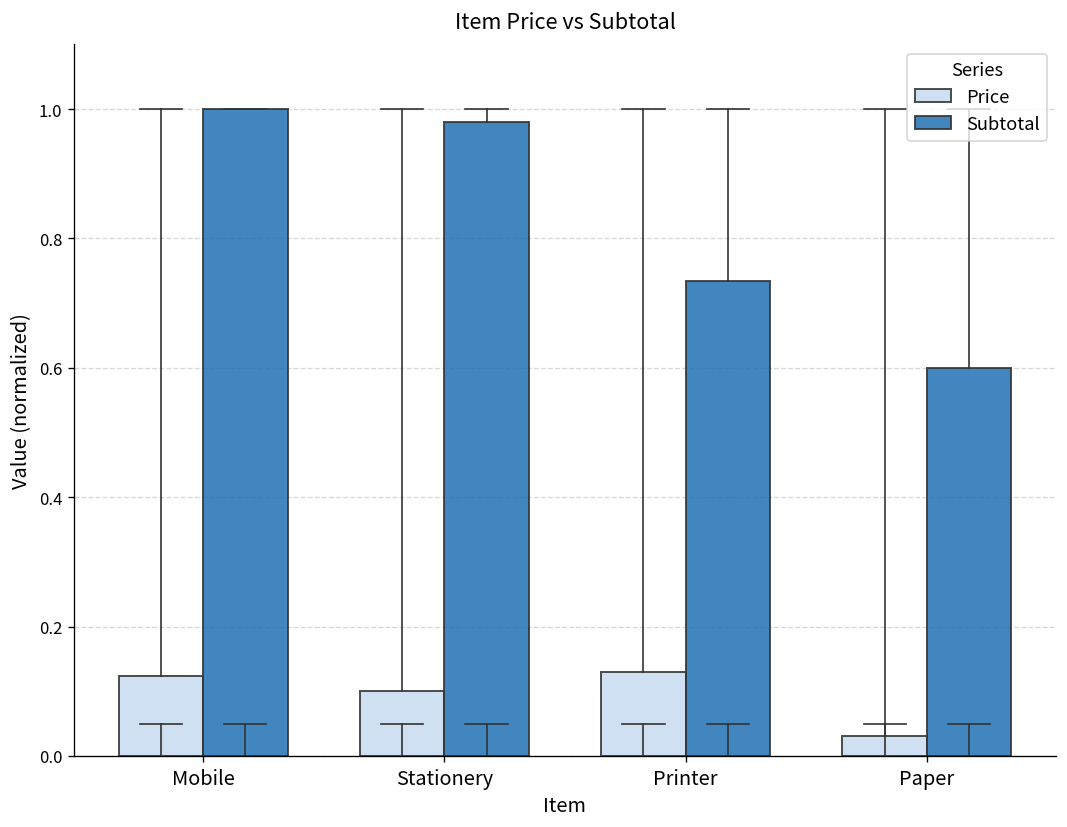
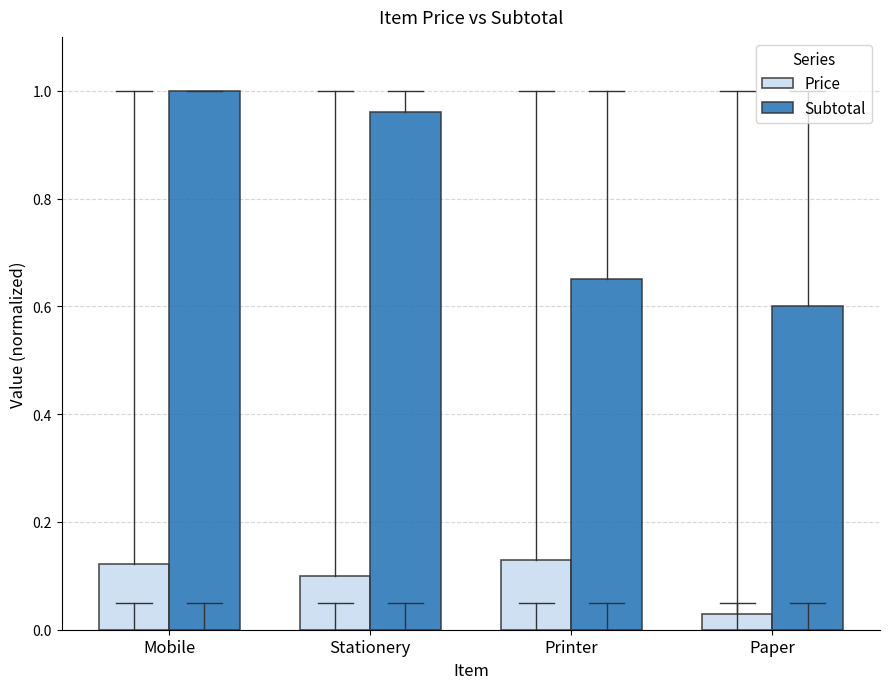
  {
    "Price": {
      "Mobile": 0.12,
      "Stationery": 0.10,
      "Printer": 0.13,
      "Paper": 0.03
    },
    "Subtotal": {
      "Mobile": 1.00,
-     "Stationery": 0.98,
-     "Printer": 0.73,
+     "Stationery": 0.96,
+     "Printer": 0.65,
      "Paper": 0.60
    }
  }
